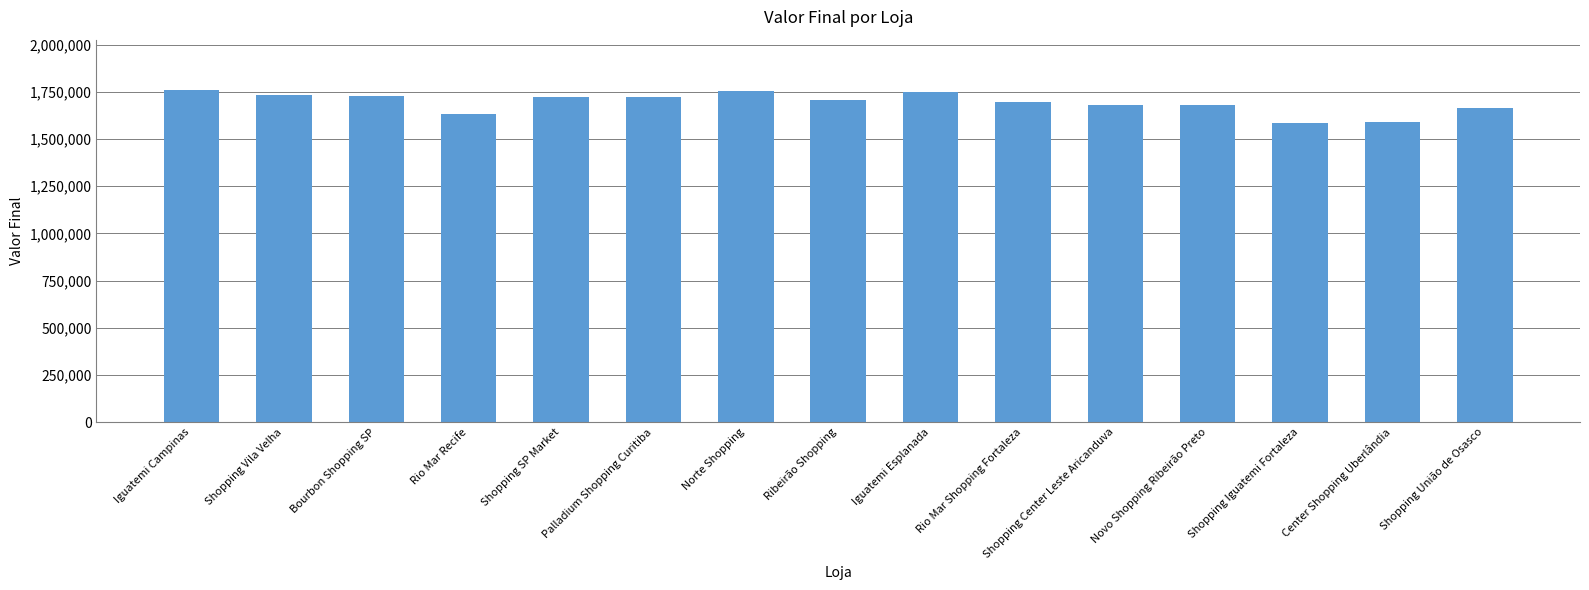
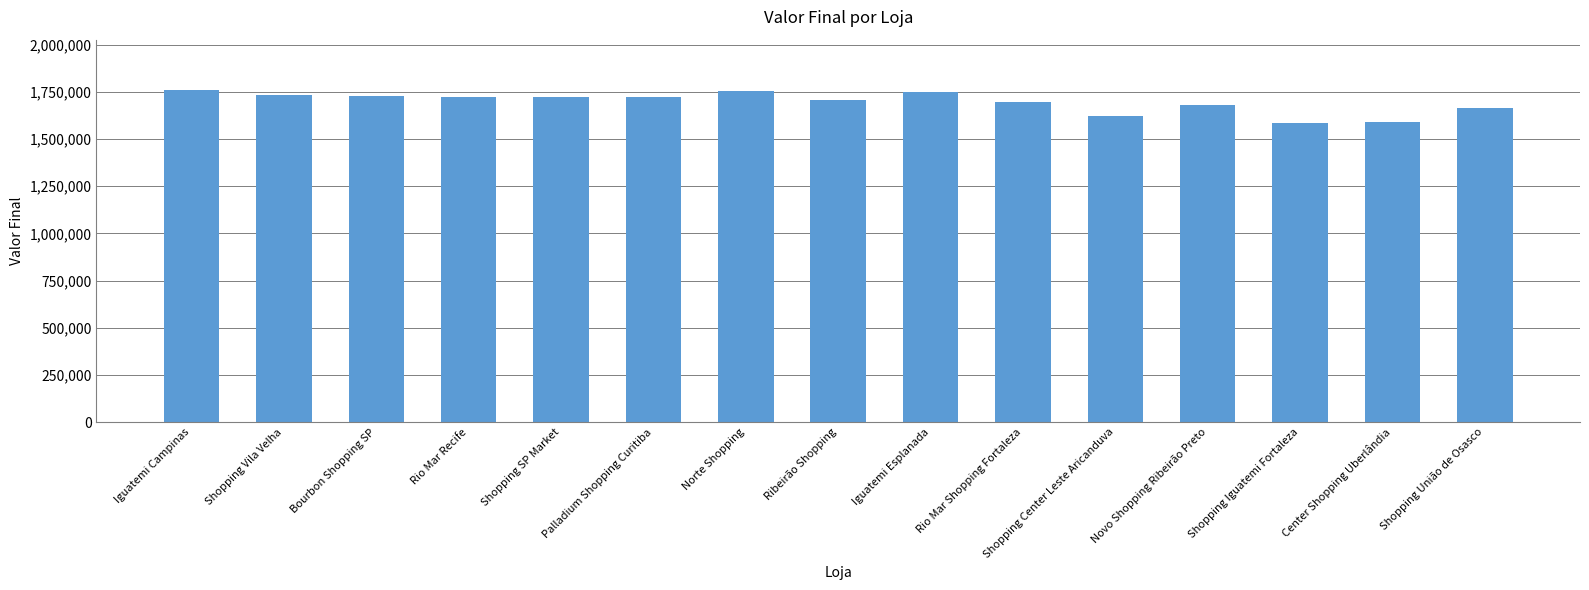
  {
    "Iguatemi Campinas": "1,760,000",
    "Shopping Vila Velha": "1,730,000",
    "Bourbon Shopping SP": "1,730,000",
-   "Rio Mar Recife": "1,630,000",
+   "Rio Mar Recife": "1,720,000",
    "Shopping SP Market": "1,720,000",
    "Palladium Shopping Curitiba": "1,720,000",
    "Norte Shopping": "1,750,000",
    "Ribeirão Shopping": "1,710,000",
    "Iguatemi Esplanada": "1,750,000",
    "Rio Mar Shopping Fortaleza": "1,700,000",
-   "Shopping Center Leste Aricanduva": "1,680,000",
+   "Shopping Center Leste Aricanduva": "1,620,000",
    "Novo Shopping Ribeirão Preto": "1,680,000",
    "Shopping Iguatemi Fortaleza": "1,590,000",
    "Center Shopping Uberlândia": "1,590,000",
    "Shopping União de Osasco": "1,660,000"
  }
